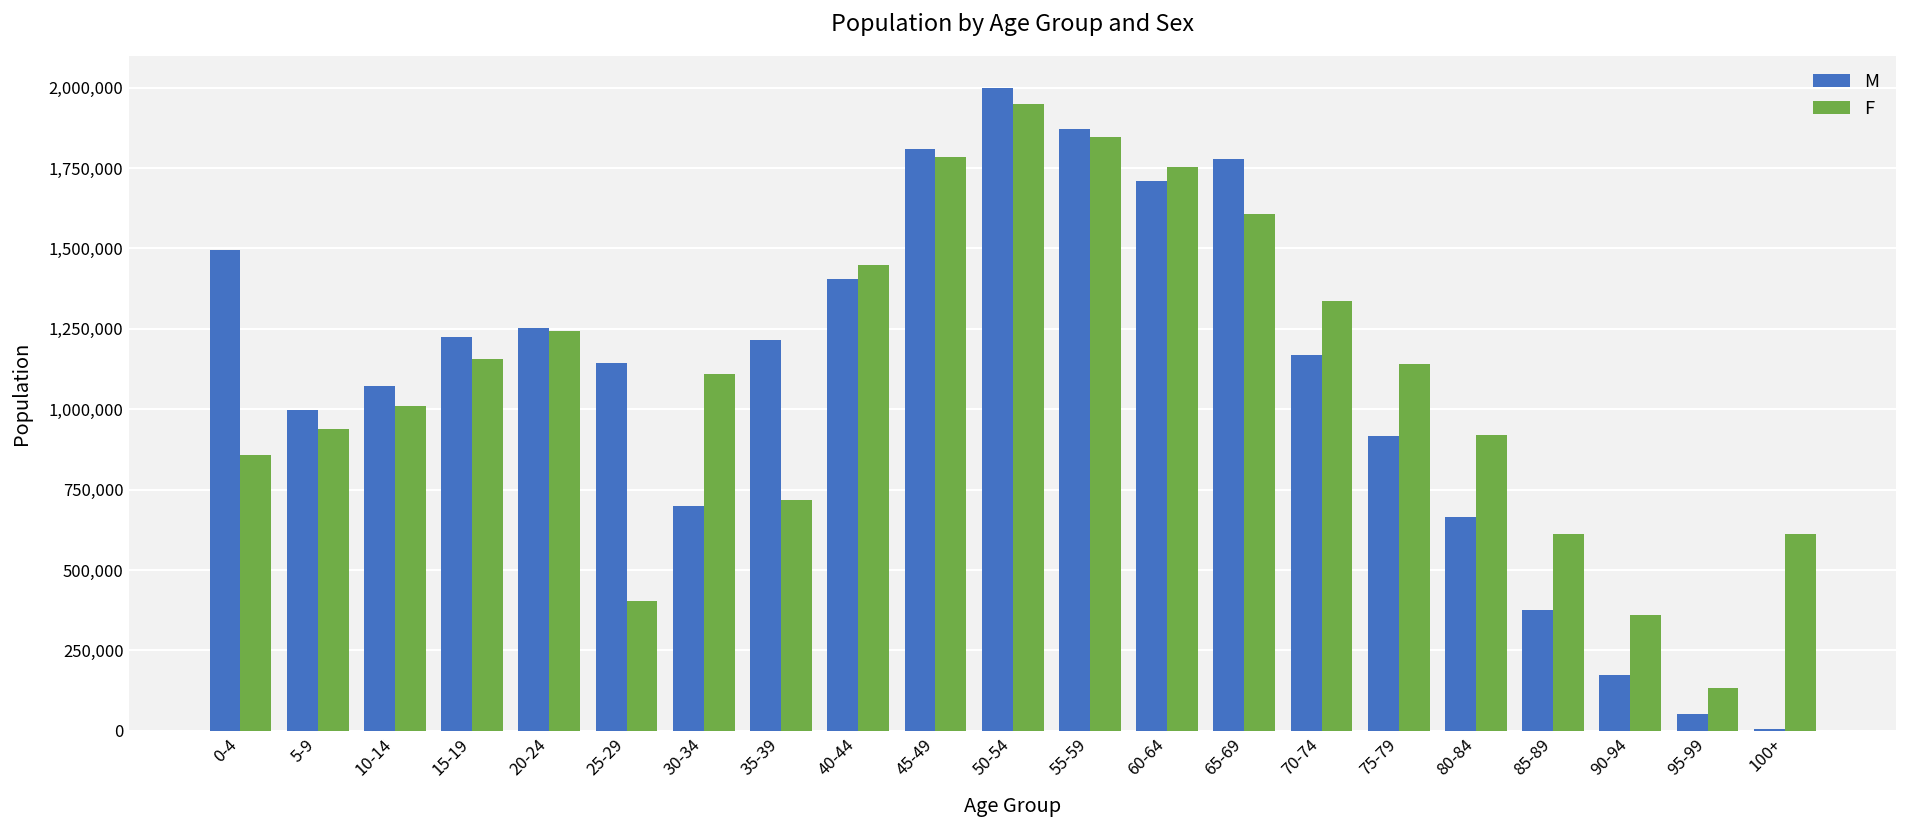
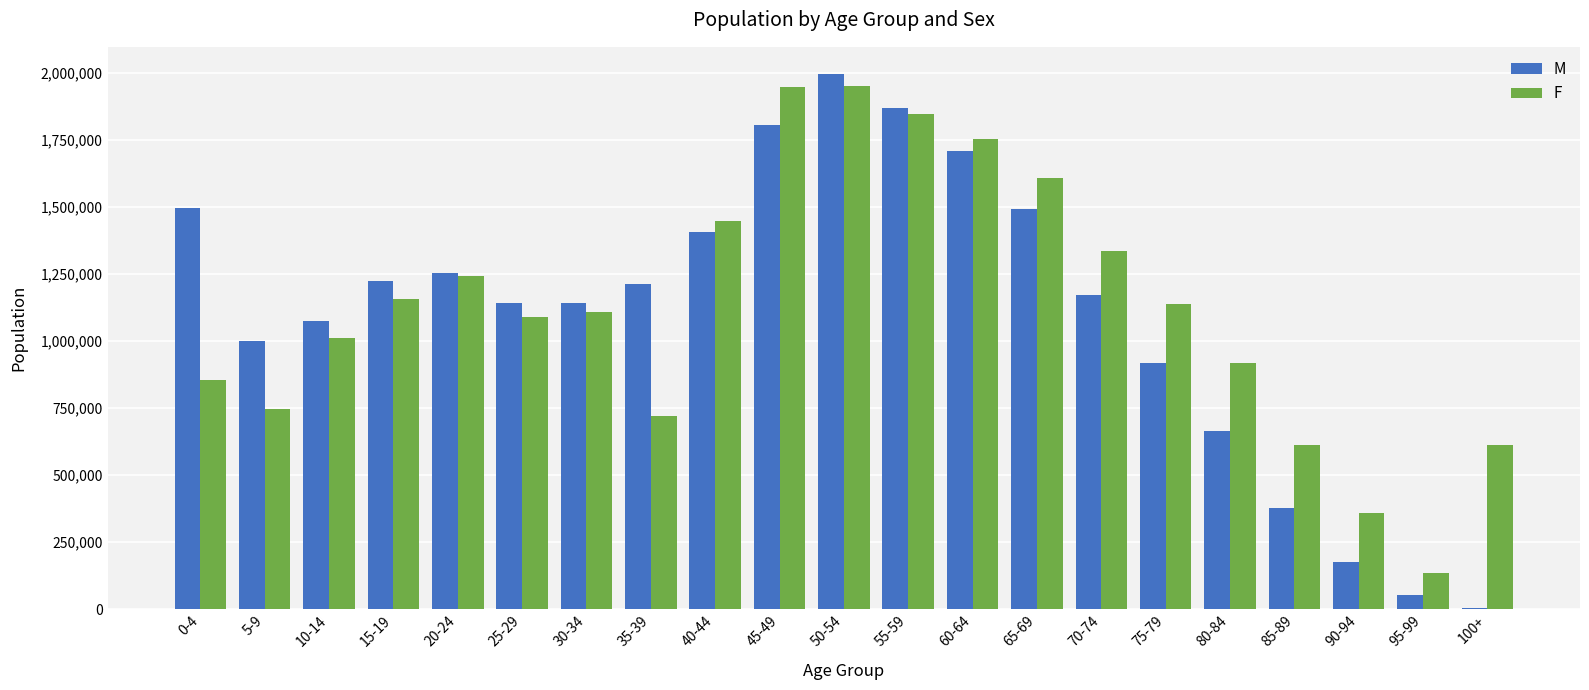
  {
    "M": {
      "0-4": "1,490,000",
      "5-9": "1,000,000",
      "10-14": "1,070,000",
      "15-19": "1,230,000",
      "20-24": "1,250,000",
      "25-29": "1,140,000",
-     "30-34": "700,000",
+     "30-34": "1,140,000",
      "35-39": "1,210,000",
      "40-44": "1,410,000",
      "45-49": "1,810,000",
      "50-54": "2,000,000",
      "55-59": "1,870,000",
      "60-64": "1,710,000",
-     "65-69": "1,780,000",
+     "65-69": "1,490,000",
      "70-74": "1,170,000",
      "75-79": "920,000",
      "80-84": "660,000",
      "85-89": "380,000",
      "90-94": "180,000",
      "95-99": "50,000"
    },
    "F": {
      "0-4": "860,000",
-     "5-9": "940,000",
+     "5-9": "750,000",
      "10-14": "1,010,000",
      "15-19": "1,160,000",
      "20-24": "1,240,000",
-     "25-29": "400,000",
+     "25-29": "1,090,000",
      "30-34": "1,110,000",
      "35-39": "720,000",
      "40-44": "1,450,000",
-     "45-49": "1,780,000",
+     "45-49": "1,950,000",
      "50-54": "1,950,000",
      "55-59": "1,850,000",
      "60-64": "1,750,000",
      "65-69": "1,610,000",
      "70-74": "1,340,000",
      "75-79": "1,140,000",
      "80-84": "920,000",
      "85-89": "610,000",
      "90-94": "360,000",
      "95-99": "130,000",
      "100+": "610,000"
    }
  }
